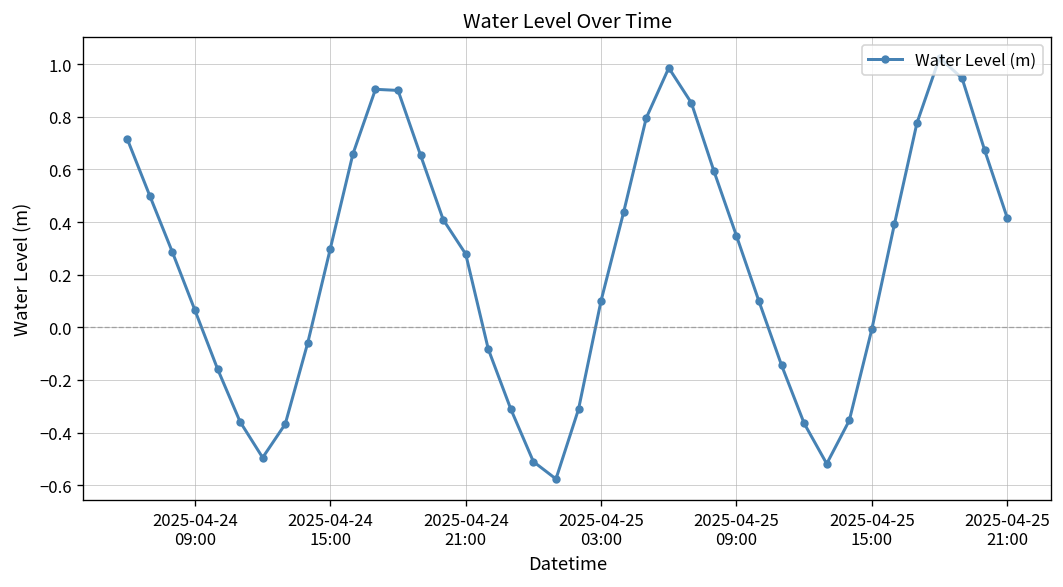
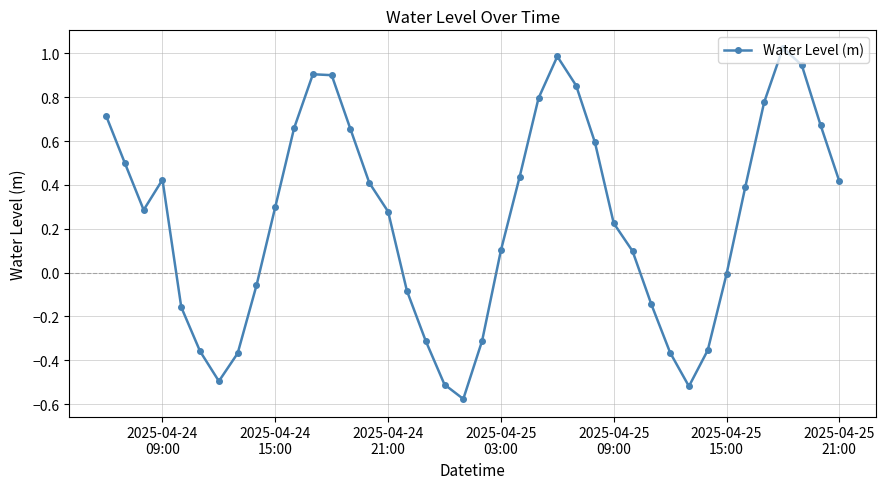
  {
-   "2025-04-24 09:00": 0.06,
+   "2025-04-24 09:00": 0.42,
    "2025-04-24 15:00": 0.30,
    "2025-04-24 21:00": 0.28,
    "2025-04-25 03:00": 0.10,
-   "2025-04-25 09:00": 0.35,
+   "2025-04-25 09:00": 0.23,
    "2025-04-25 15:00": -0.01,
    "2025-04-25 21:00": 0.42
  }
